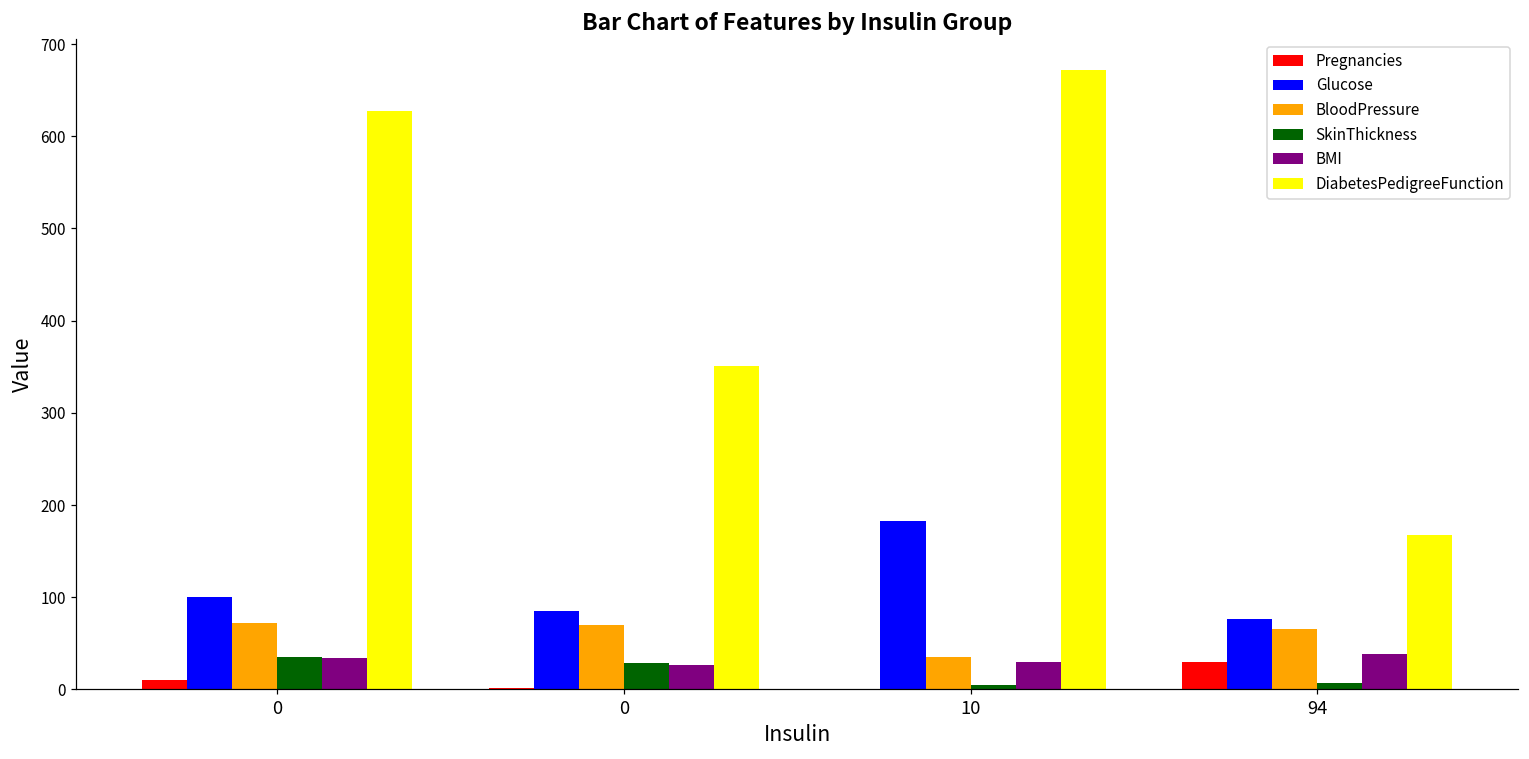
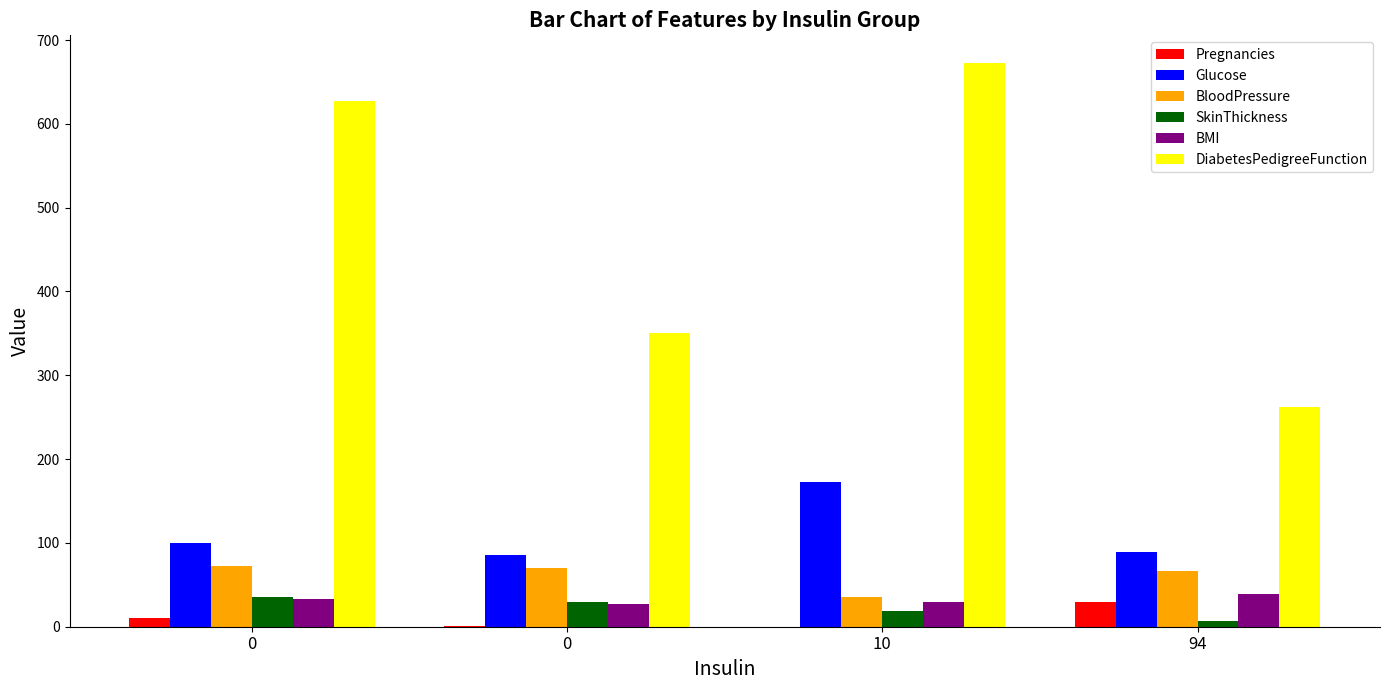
  {
    "Pregnancies": {
      "10": 0,
      "94": 30
    },
    "Glucose": {
-     "10": 180,
-     "94": 80
+     "10": 170,
+     "94": 90
    },
    "BloodPressure": {
      "10": 40,
      "94": 70
    },
    "SkinThickness": {
-     "10": 10,
+     "10": 20,
      "94": 10
    },
    "BMI": {
      "10": 30,
      "94": 40
    },
    "DiabetesPedigreeFunction": {
      "10": 670,
-     "94": 170
+     "94": 260
    }
  }
